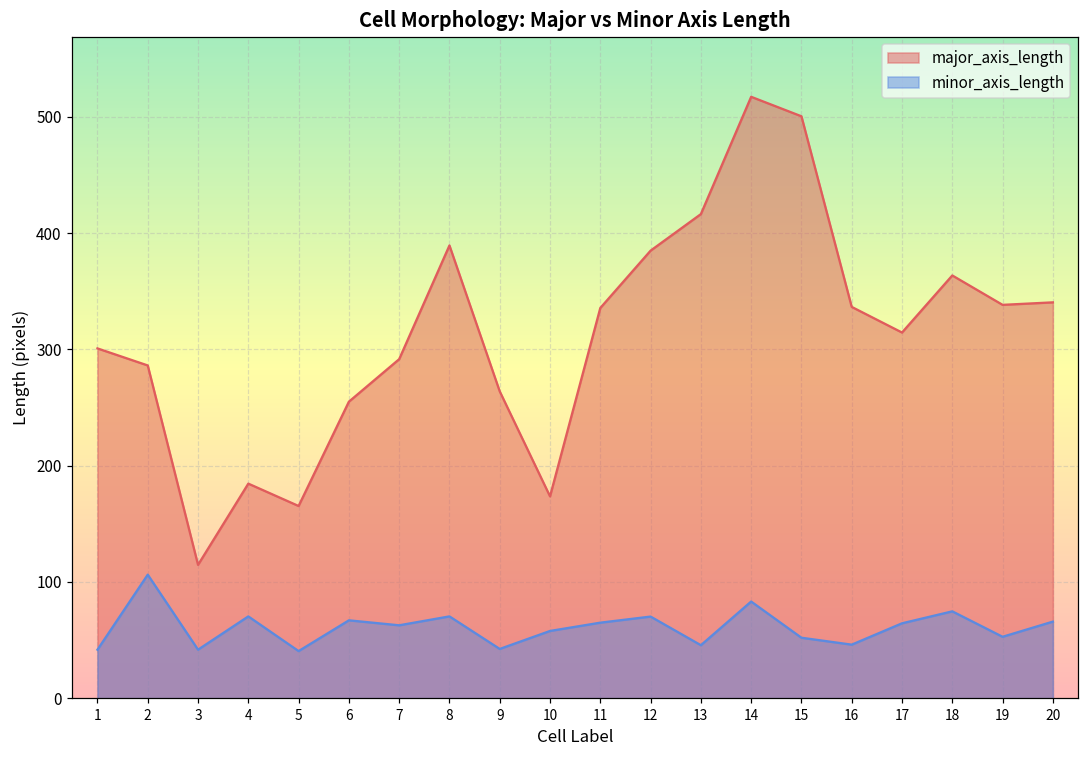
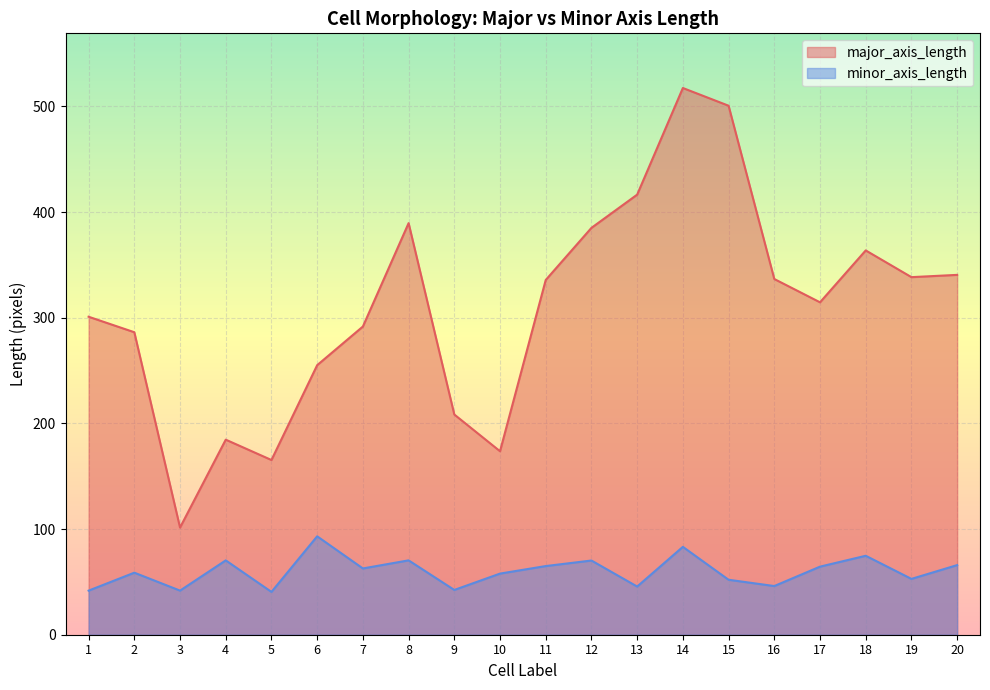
  {
    "major_axis_length": {
      "1": 301,
      "2": 286,
-     "3": 115,
+     "3": 101,
      "4": 185,
      "5": 165,
      "6": 255,
      "7": 292,
      "8": 389,
-     "9": 264,
+     "9": 208,
      "10": 174,
      "11": 336,
      "12": 385,
      "13": 416,
      "14": 517,
      "15": 501,
      "16": 337,
      "17": 315,
      "18": 364,
      "19": 338,
      "20": 341
    },
    "minor_axis_length": {
      "1": 42,
-     "2": 106,
+     "2": 59,
      "3": 42,
      "4": 70,
      "5": 41,
-     "6": 67,
+     "6": 93,
      "7": 63,
      "8": 70,
      "9": 42,
      "10": 58,
      "11": 65,
      "12": 70,
      "13": 46,
      "14": 83,
      "15": 52,
      "16": 46,
      "17": 64,
      "18": 75,
      "19": 53,
      "20": 66
    }
  }
